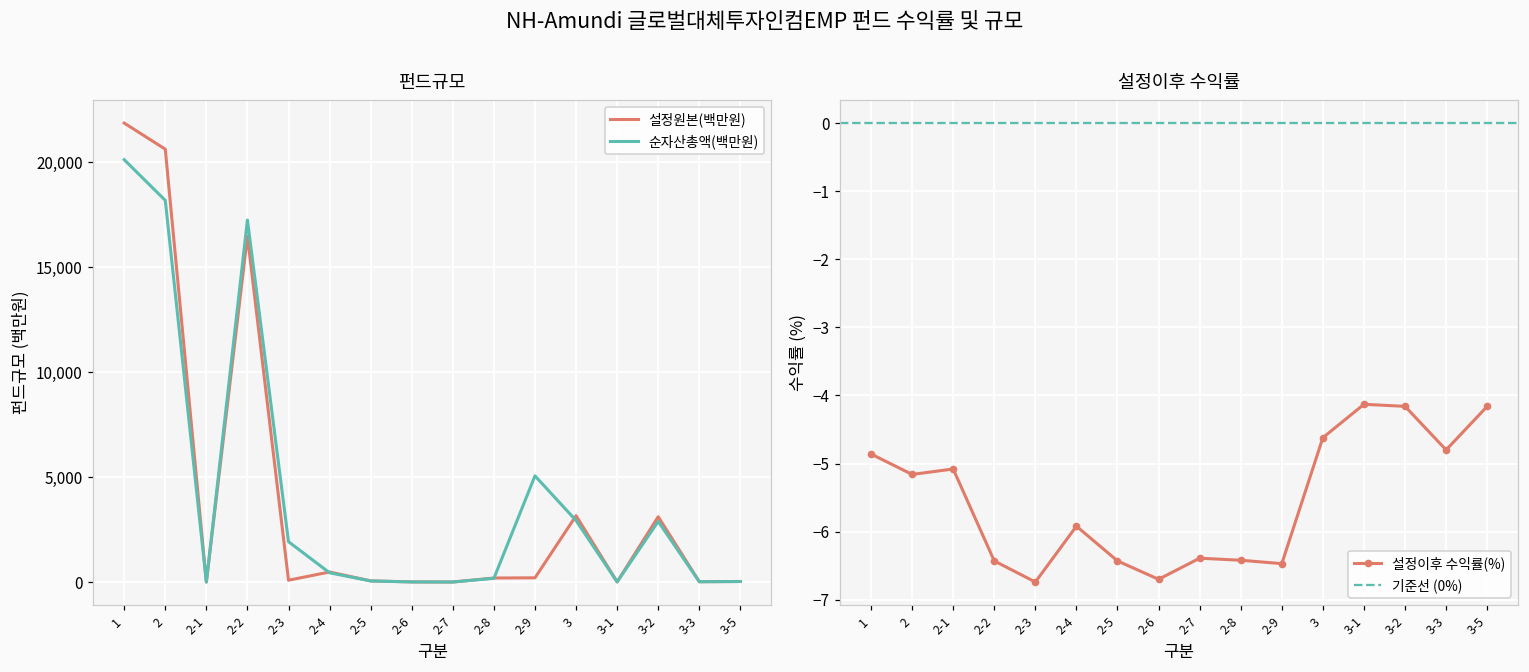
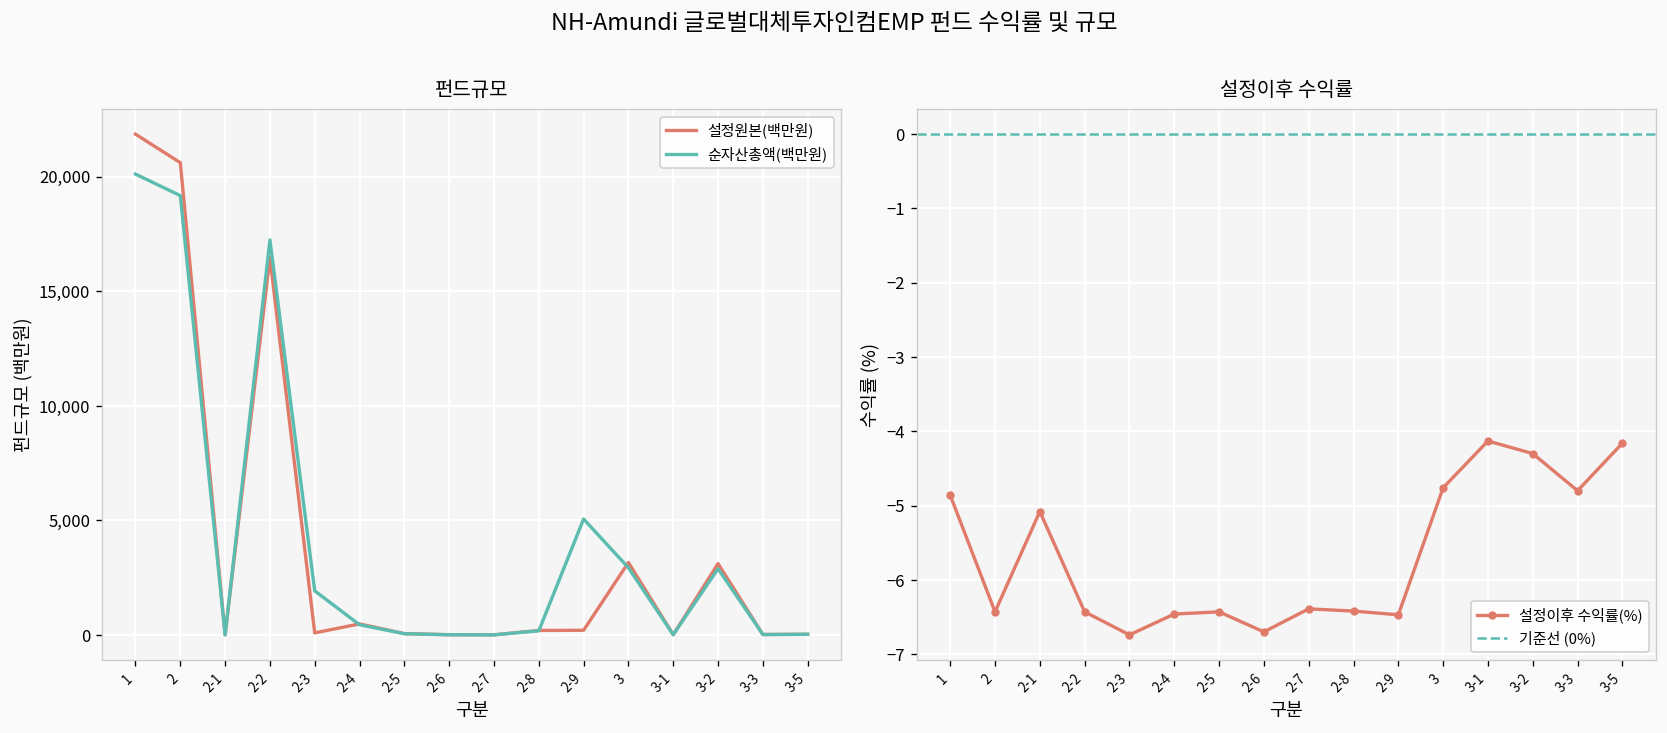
  {
    "펀드규모": {
      "설정원본(백만원)": {
        "1": "21,900",
        "2": "20,600",
        "2-2": "16,500",
        "2-3": "100",
        "2-9": "200",
        "3": "3,200",
        "3-2": "3,100"
      },
      "순자산총액(백만원)": {
        "1": "20,100",
-       "2": "18,200",
+       "2": "19,200",
        "2-2": "17,200",
        "2-3": "1,900",
        "2-9": "5,100",
        "3": "2,900",
        "3-2": "2,900"
      }
    },
    "설정이후 수익률": {
      "1": "-4.9",
-     "2": "-5.2",
+     "2": "-6.4",
      "2-1": "-5.1",
      "2-2": "-6.4",
      "2-3": "-6.7",
-     "2-4": "-5.9",
+     "2-4": "-6.5",
      "2-5": "-6.4",
      "2-6": "-6.7",
      "2-7": "-6.4",
      "2-8": "-6.4",
      "2-9": "-6.5",
-     "3": "-4.6",
+     "3": "-4.8",
      "3-1": "-4.1",
-     "3-2": "-4.2",
+     "3-2": "-4.3",
      "3-3": "-4.8",
      "3-5": "-4.2"
    }
  }
